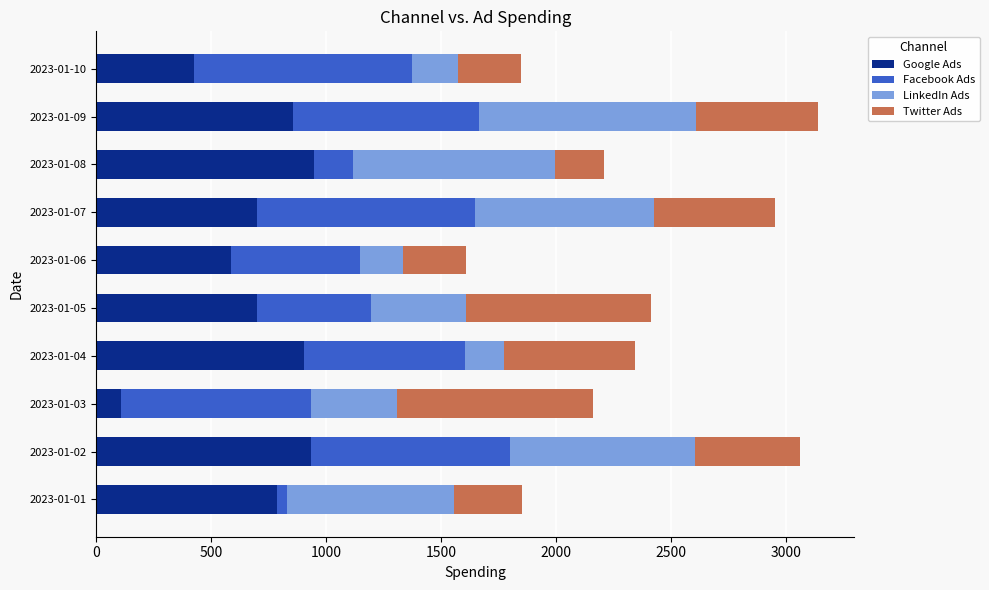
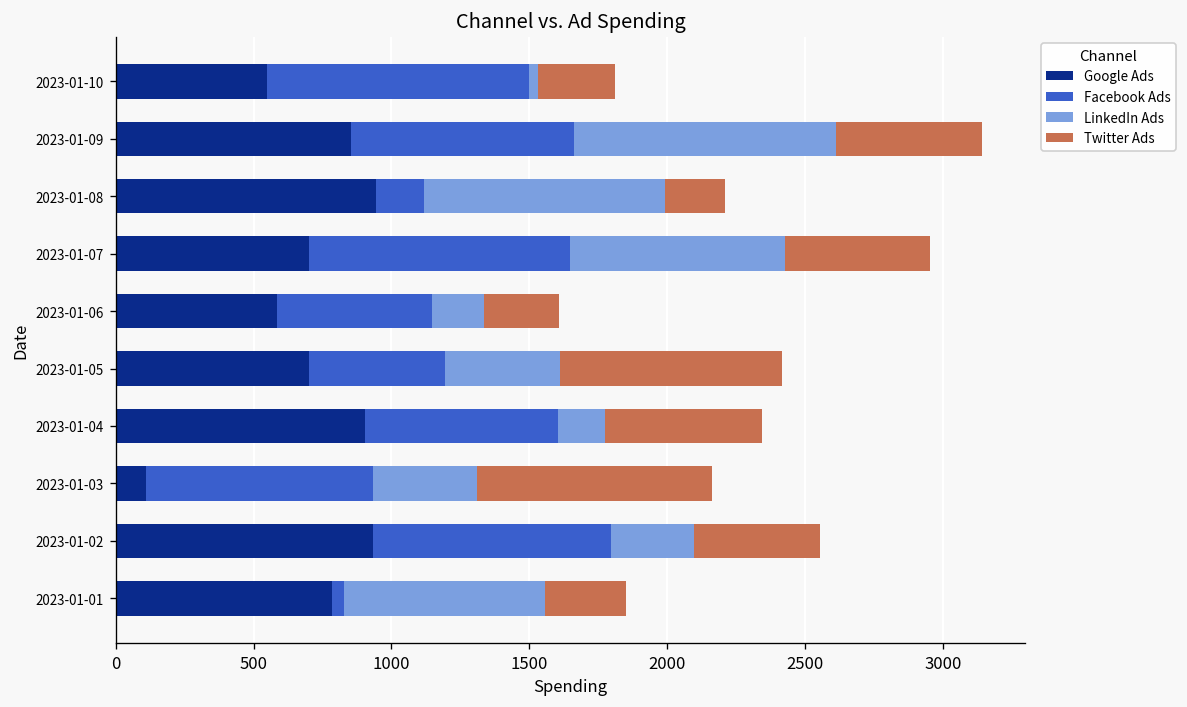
  {
    "Google Ads": {
-     "2023-01-10": 420,
+     "2023-01-10": 550,
      "2023-01-09": 860,
      "2023-01-08": 950,
      "2023-01-07": 700,
      "2023-01-06": 590,
      "2023-01-05": 700,
      "2023-01-04": 900,
      "2023-01-03": 110,
      "2023-01-02": 940,
      "2023-01-01": 780
    },
    "Facebook Ads": {
      "2023-01-10": 950,
      "2023-01-09": 810,
      "2023-01-08": 170,
      "2023-01-07": 950,
      "2023-01-06": 560,
      "2023-01-05": 500,
      "2023-01-04": 700,
      "2023-01-03": 820,
      "2023-01-02": 860,
      "2023-01-01": 50
    },
    "LinkedIn Ads": {
-     "2023-01-10": 200,
+     "2023-01-10": 40,
      "2023-01-09": 950,
      "2023-01-08": 880,
      "2023-01-07": 780,
      "2023-01-06": 190,
      "2023-01-05": 410,
      "2023-01-04": 170,
      "2023-01-03": 380,
-     "2023-01-02": 810,
+     "2023-01-02": 300,
      "2023-01-01": 730
    },
    "Twitter Ads": {
      "2023-01-10": 280,
      "2023-01-09": 530,
      "2023-01-08": 220,
      "2023-01-07": 530,
      "2023-01-06": 270,
      "2023-01-05": 810,
      "2023-01-04": 570,
      "2023-01-03": 850,
      "2023-01-02": 460,
      "2023-01-01": 290
    }
  }
